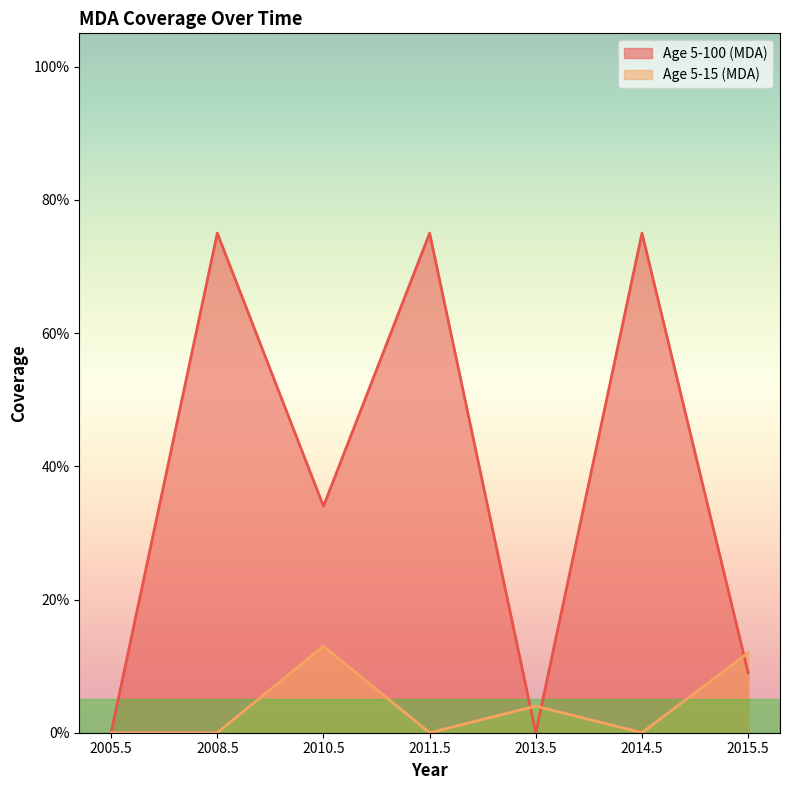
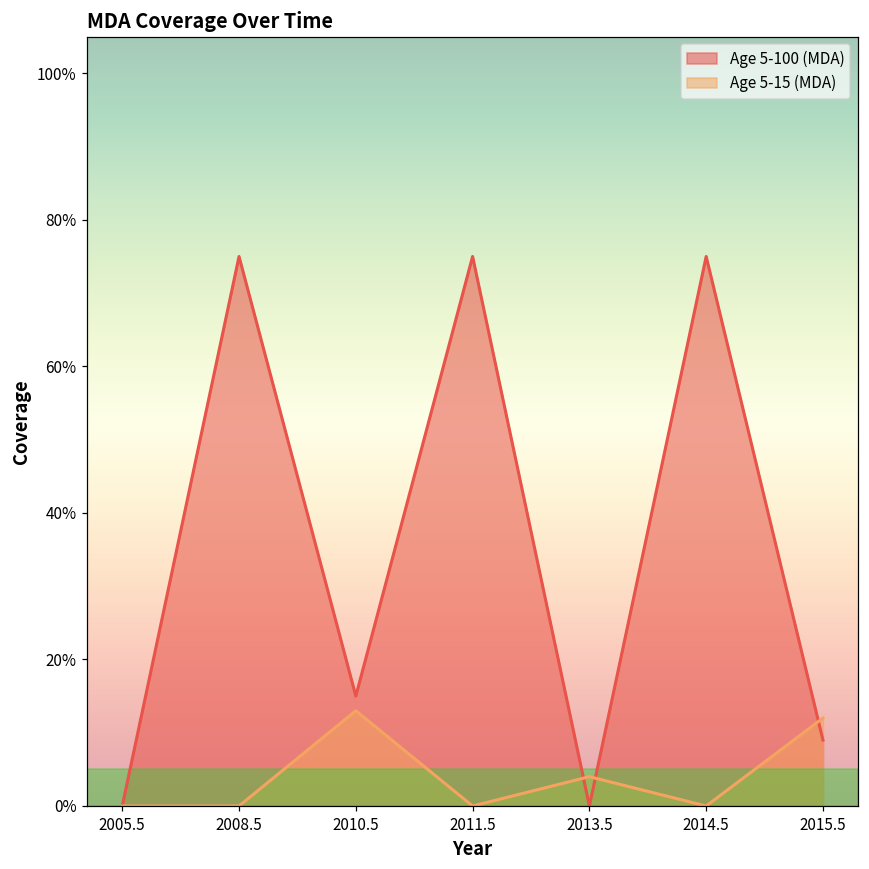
  {
    "Age 5-100 (MDA)": {
      "2008.5": "75%",
-     "2010.5": "34%",
+     "2010.5": "15%",
      "2011.5": "75%",
      "2013.5": "0%",
      "2014.5": "75%",
      "2015.5": "9%"
    },
    "Age 5-15 (MDA)": {
      "2008.5": "0%",
      "2010.5": "13%",
      "2011.5": "0%",
      "2013.5": "4%",
      "2014.5": "0%",
      "2015.5": "12%"
    }
  }
